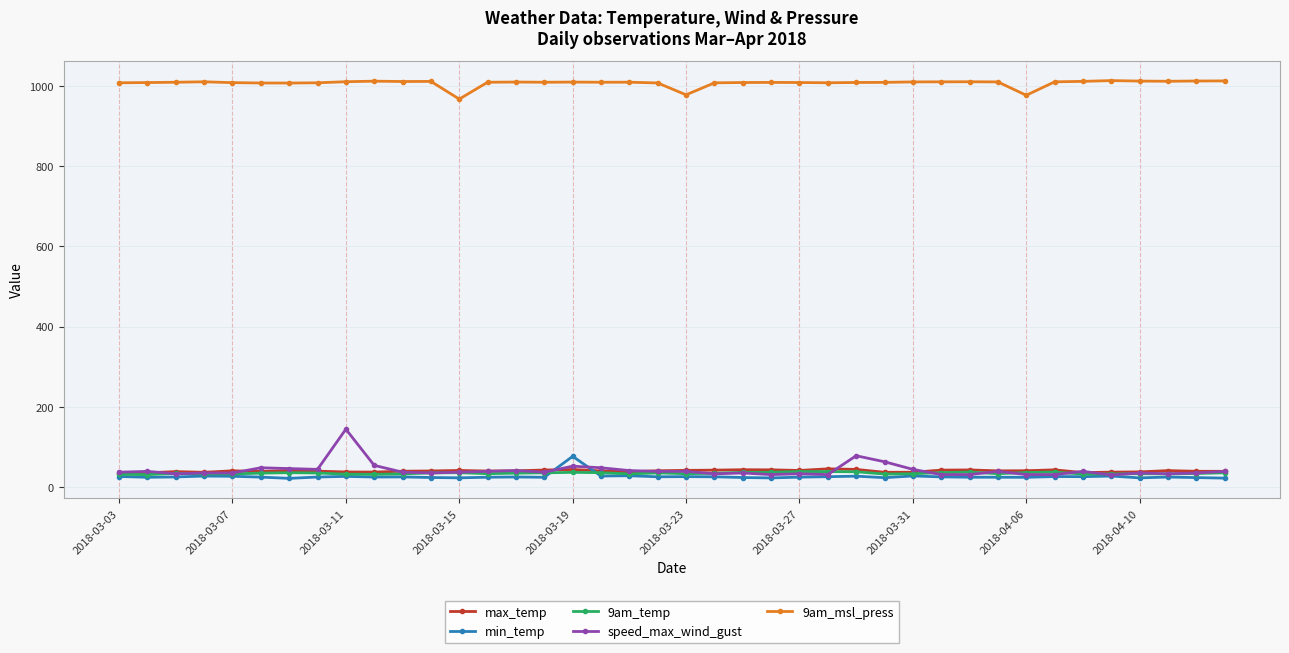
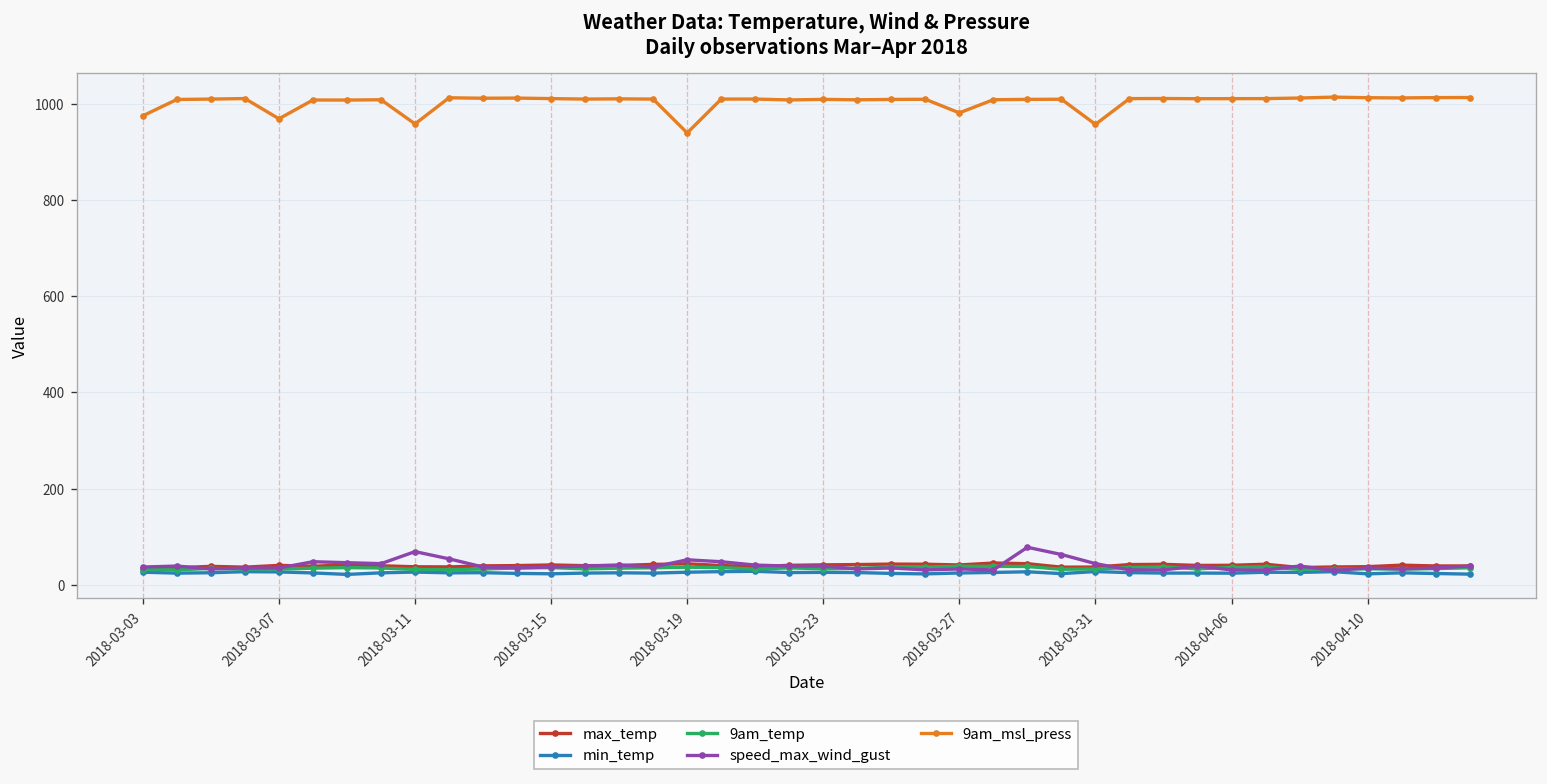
  {
    "max_temp": {
      "2018-03-19": 40
    },
    "min_temp": {
      "2018-03-15": 20,
-     "2018-03-19": 80,
+     "2018-03-19": 30,
      "2018-03-23": 30,
      "2018-03-27": 20,
      "2018-04-06": 20,
      "2018-04-10": 20
    },
    "9am_temp": {
      "2018-03-19": 40
    },
    "speed_max_wind_gust": {
-     "2018-03-11": 140,
+     "2018-03-11": 70,
      "2018-03-19": 50,
      "2018-03-31": 40
    },
    "9am_msl_press": {
-     "2018-03-03": 1010,
-     "2018-03-07": 1010,
-     "2018-03-11": 1010,
-     "2018-03-15": 970,
-     "2018-03-19": 1010,
-     "2018-03-23": 980,
-     "2018-03-27": 1010,
-     "2018-03-31": 1010,
-     "2018-04-06": 980,
+     "2018-03-03": 970,
+     "2018-03-07": 970,
+     "2018-03-11": 960,
+     "2018-03-15": 1010,
+     "2018-03-19": 940,
+     "2018-03-23": 1010,
+     "2018-03-27": 980,
+     "2018-03-31": 960,
+     "2018-04-06": 1010,
      "2018-04-10": 1010
    }
  }
